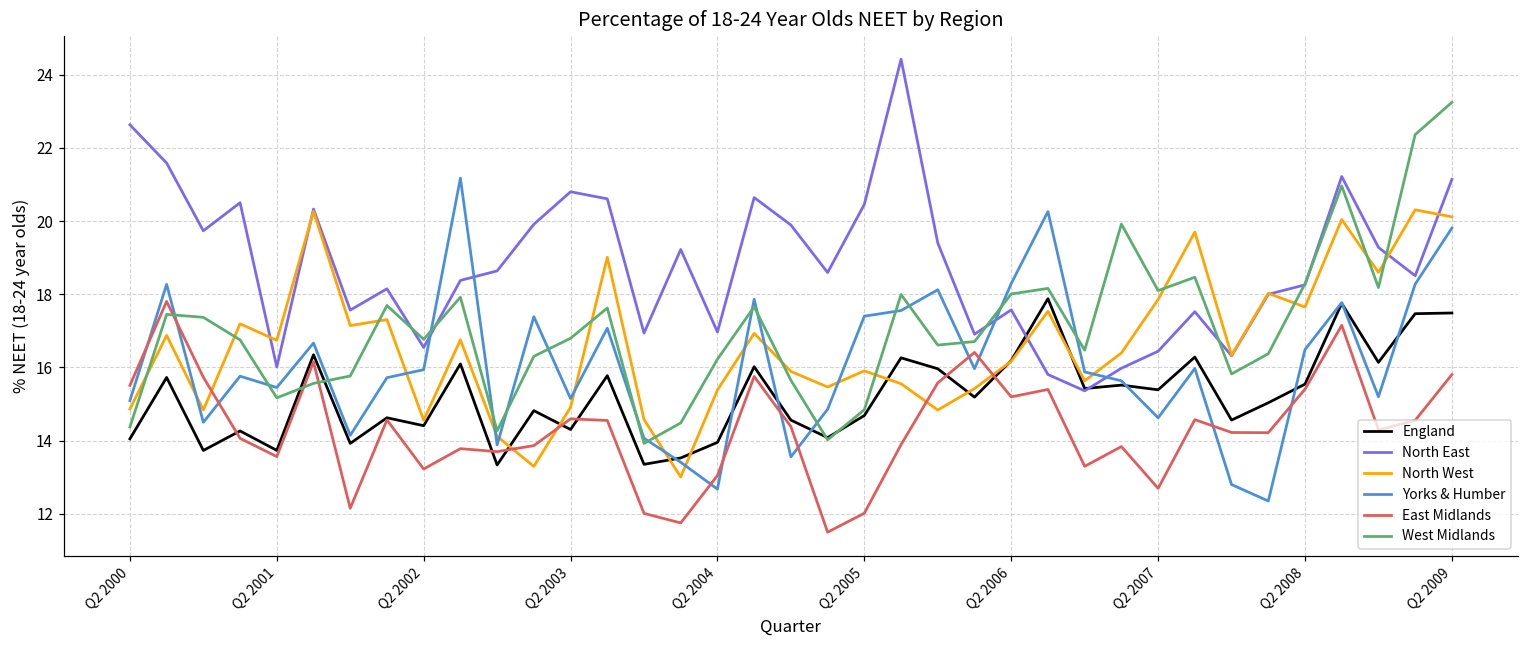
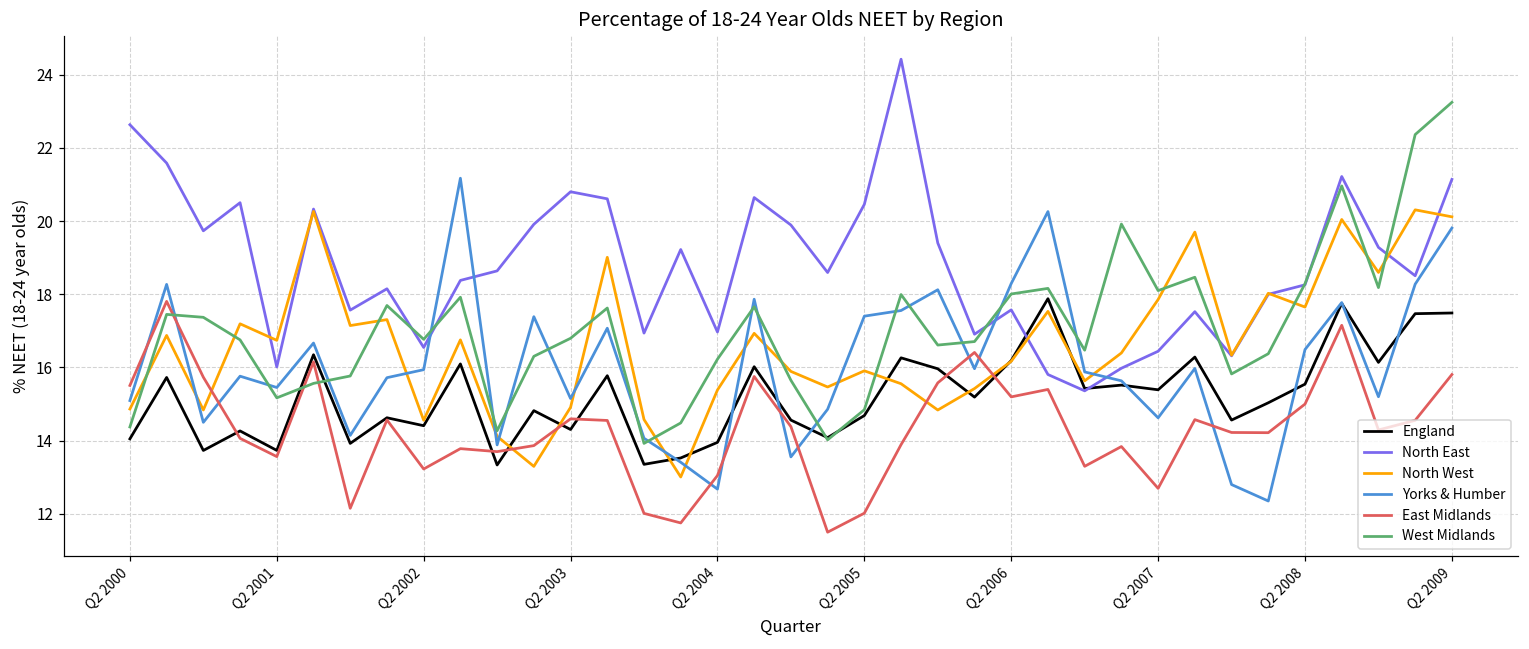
  {
    "England": {
      "Q2 2000": 14.0,
      "Q2 2001": 13.7,
      "Q2 2002": 14.4,
      "Q2 2003": 14.3,
      "Q2 2004": 13.9,
      "Q2 2005": 14.7,
      "Q2 2007": 15.4,
      "Q2 2008": 15.5,
      "Q2 2009": 17.5
    },
    "North East": {
      "Q2 2000": 22.6,
      "Q2 2001": 16.0,
      "Q2 2002": 16.5,
      "Q2 2003": 20.8,
      "Q2 2004": 17.0,
      "Q2 2005": 20.5,
      "Q2 2006": 17.6,
      "Q2 2007": 16.4,
      "Q2 2009": 21.1
    },
    "North West": {
      "Q2 2000": 14.9,
      "Q2 2001": 16.7,
      "Q2 2002": 14.6,
      "Q2 2003": 14.9,
      "Q2 2004": 15.4,
      "Q2 2005": 15.9,
      "Q2 2007": 17.9,
      "Q2 2008": 17.6,
      "Q2 2009": 20.1
    },
    "Yorks & Humber": {
      "Q2 2000": 15.1,
      "Q2 2001": 15.4,
      "Q2 2002": 15.9,
      "Q2 2003": 15.1,
      "Q2 2004": 12.7,
      "Q2 2005": 17.4,
      "Q2 2006": 18.3,
      "Q2 2007": 14.6,
      "Q2 2008": 16.5,
      "Q2 2009": 19.8
    },
    "East Midlands": {
      "Q2 2000": 15.5,
      "Q2 2001": 13.6,
      "Q2 2002": 13.2,
      "Q2 2003": 14.6,
      "Q2 2004": 13.0,
      "Q2 2005": 12.0,
      "Q2 2006": 15.2,
      "Q2 2007": 12.7,
-     "Q2 2008": 15.4,
+     "Q2 2008": 15.0,
      "Q2 2009": 15.8
    },
    "West Midlands": {
      "Q2 2000": 14.4,
      "Q2 2001": 15.2,
      "Q2 2002": 16.8,
      "Q2 2003": 16.8,
      "Q2 2004": 16.2,
      "Q2 2005": 14.8,
      "Q2 2006": 18.0,
      "Q2 2007": 18.1,
      "Q2 2009": 23.2
    }
  }
